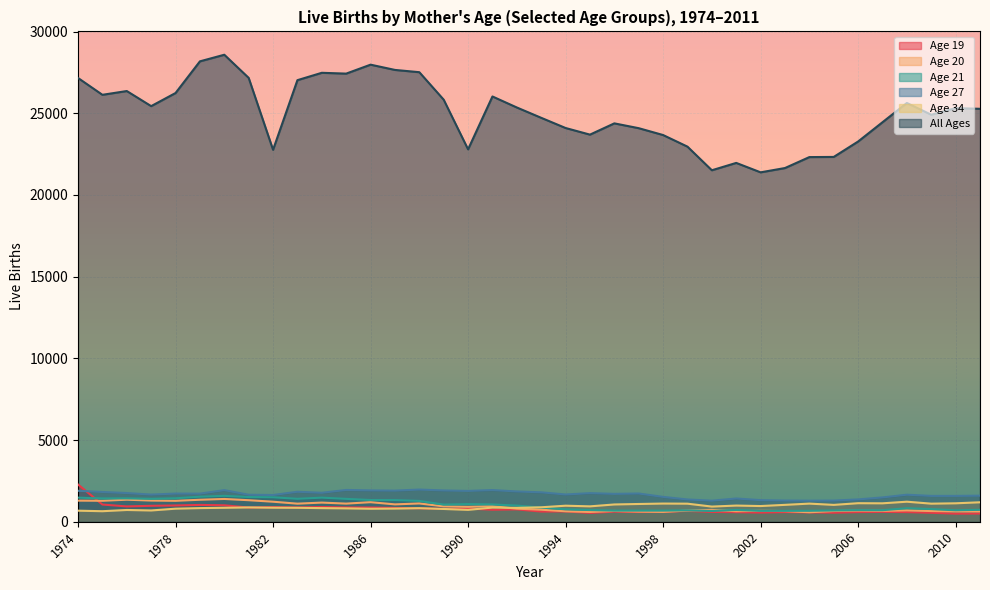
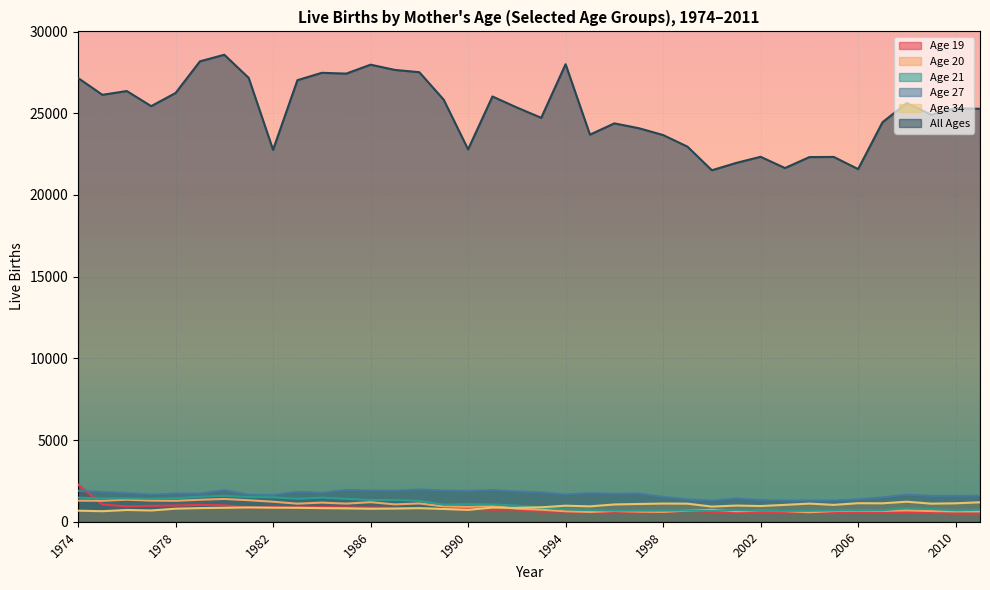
  {
    "Age 19": {
      "1974": 2300,
      "1978": 1000
    },
    "All Ages": {
      "1974": 27200,
      "1978": 26200,
      "1982": 22800,
      "1986": 28000,
      "1990": 22800,
-     "1994": 24100,
+     "1994": 28000,
      "1998": 23700,
-     "2002": 21400,
-     "2006": 23300
+     "2002": 22300,
+     "2006": 21600
    }
  }
